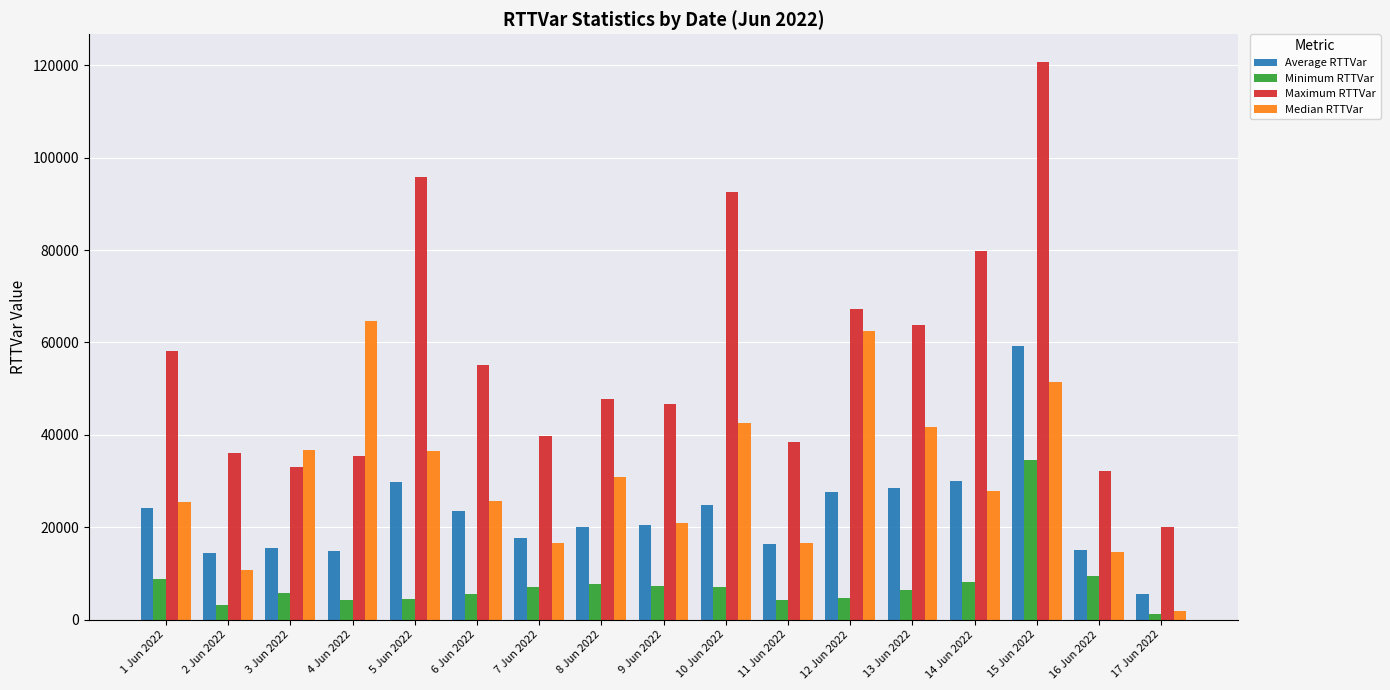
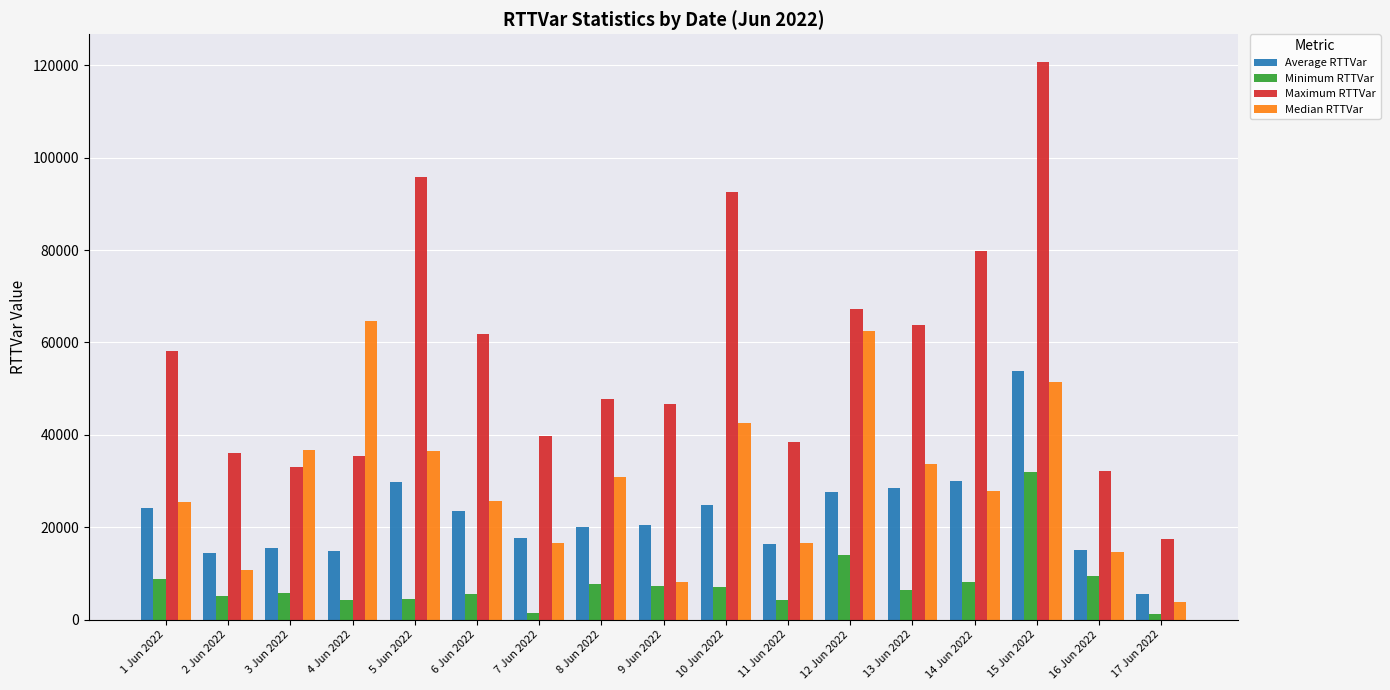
  {
    "Average RTTVar": {
      "1 Jun 2022": 24000,
      "2 Jun 2022": 14000,
      "3 Jun 2022": 15000,
      "4 Jun 2022": 15000,
      "5 Jun 2022": 30000,
      "6 Jun 2022": 23000,
      "7 Jun 2022": 18000,
      "8 Jun 2022": 20000,
      "9 Jun 2022": 21000,
      "10 Jun 2022": 25000,
      "11 Jun 2022": 16000,
      "12 Jun 2022": 28000,
      "13 Jun 2022": 28000,
      "14 Jun 2022": 30000,
-     "15 Jun 2022": 59000,
+     "15 Jun 2022": 54000,
      "16 Jun 2022": 15000,
      "17 Jun 2022": 6000
    },
    "Minimum RTTVar": {
      "1 Jun 2022": 9000,
-     "2 Jun 2022": 3000,
+     "2 Jun 2022": 5000,
      "3 Jun 2022": 6000,
      "4 Jun 2022": 4000,
      "5 Jun 2022": 4000,
      "6 Jun 2022": 6000,
-     "7 Jun 2022": 7000,
+     "7 Jun 2022": 1000,
      "8 Jun 2022": 8000,
      "9 Jun 2022": 7000,
      "10 Jun 2022": 7000,
      "11 Jun 2022": 4000,
-     "12 Jun 2022": 5000,
+     "12 Jun 2022": 14000,
      "13 Jun 2022": 6000,
      "14 Jun 2022": 8000,
-     "15 Jun 2022": 35000,
+     "15 Jun 2022": 32000,
      "16 Jun 2022": 9000,
      "17 Jun 2022": 1000
    },
    "Maximum RTTVar": {
      "1 Jun 2022": 58000,
      "2 Jun 2022": 36000,
      "3 Jun 2022": 33000,
      "4 Jun 2022": 36000,
      "5 Jun 2022": 96000,
-     "6 Jun 2022": 55000,
+     "6 Jun 2022": 62000,
      "7 Jun 2022": 40000,
      "8 Jun 2022": 48000,
      "9 Jun 2022": 47000,
      "10 Jun 2022": 92000,
      "11 Jun 2022": 39000,
      "12 Jun 2022": 67000,
      "13 Jun 2022": 64000,
      "14 Jun 2022": 80000,
      "15 Jun 2022": 121000,
      "16 Jun 2022": 32000,
-     "17 Jun 2022": 20000
+     "17 Jun 2022": 17000
    },
    "Median RTTVar": {
      "1 Jun 2022": 25000,
      "2 Jun 2022": 11000,
      "3 Jun 2022": 37000,
      "4 Jun 2022": 65000,
      "5 Jun 2022": 36000,
      "6 Jun 2022": 26000,
      "7 Jun 2022": 17000,
      "8 Jun 2022": 31000,
-     "9 Jun 2022": 21000,
+     "9 Jun 2022": 8000,
      "10 Jun 2022": 42000,
      "11 Jun 2022": 17000,
      "12 Jun 2022": 62000,
-     "13 Jun 2022": 42000,
+     "13 Jun 2022": 34000,
      "14 Jun 2022": 28000,
      "15 Jun 2022": 52000,
      "16 Jun 2022": 15000,
-     "17 Jun 2022": 2000
+     "17 Jun 2022": 4000
    }
  }
